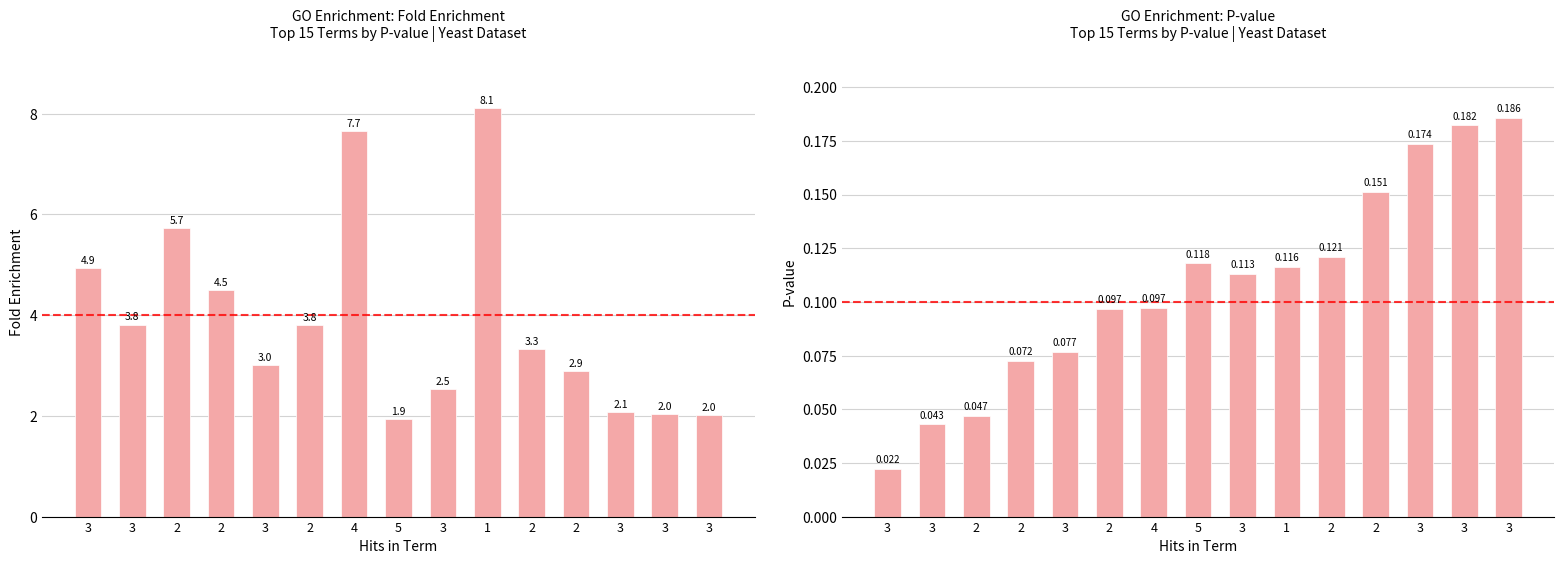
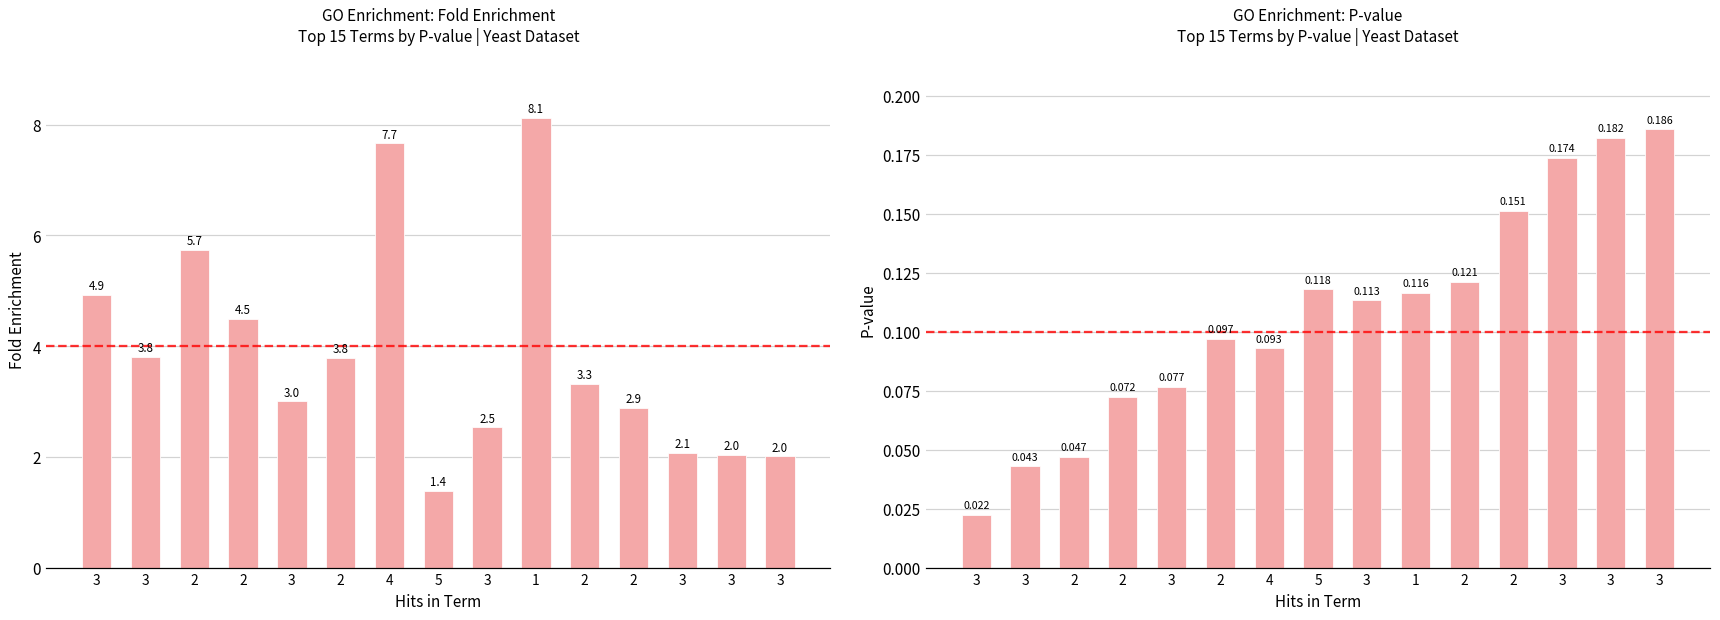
  {
    "GO Enrichment: Fold Enrichment Top 15 Terms by P-value | Yeast Dataset": {
      "4": 7.7,
-     "5": 1.9,
+     "5": 1.4,
      "1": 8.1
    },
    "GO Enrichment: P-value Top 15 Terms by P-value | Yeast Dataset": {
-     "4": 0.097,
+     "4": 0.093,
      "5": 0.118,
      "1": 0.116
    }
  }
